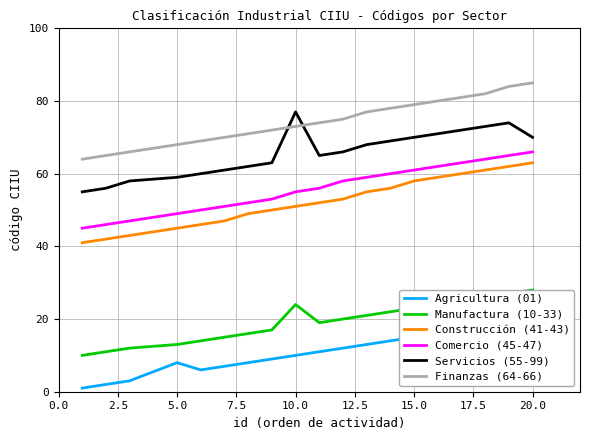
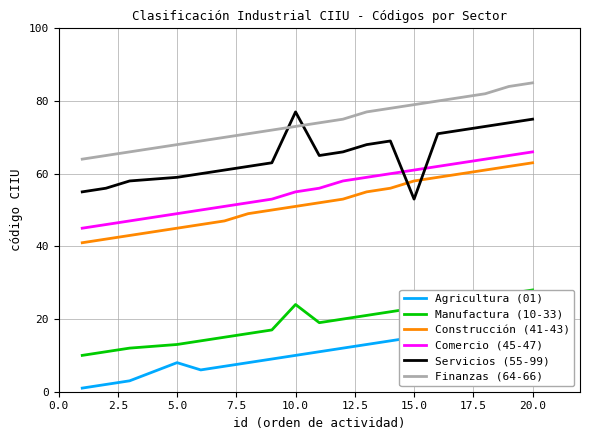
  {
    "Agricultura (01)": {
      "5.0": 8,
      "10.0": 10
    },
    "Manufactura (10-33)": {
      "5.0": 13,
      "10.0": 24
    },
    "Construcción (41-43)": {
      "5.0": 45,
      "10.0": 51,
      "15.0": 58,
      "20.0": 63
    },
    "Comercio (45-47)": {
      "5.0": 49,
      "10.0": 55,
      "15.0": 61,
      "20.0": 66
    },
    "Servicios (55-99)": {
      "5.0": 59,
      "10.0": 77,
-     "15.0": 70,
-     "20.0": 70
+     "15.0": 53,
+     "20.0": 75
    },
    "Finanzas (64-66)": {
      "5.0": 68,
      "10.0": 73,
      "15.0": 79,
      "20.0": 85
    }
  }
